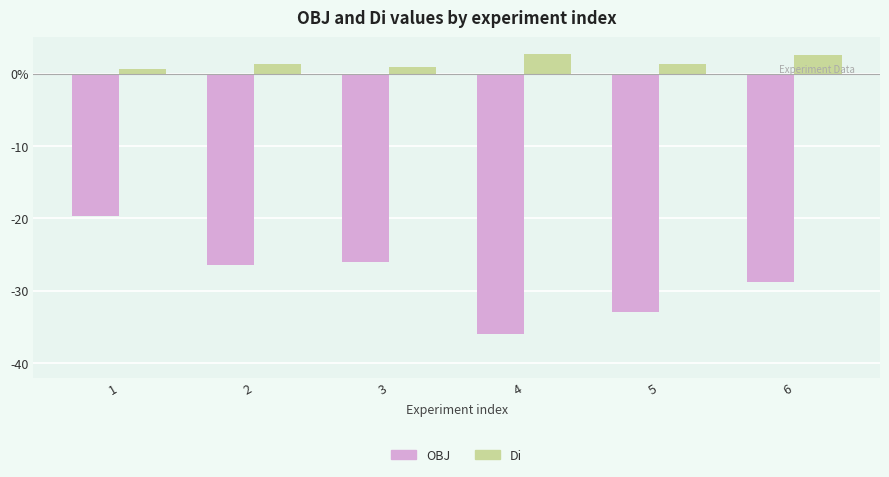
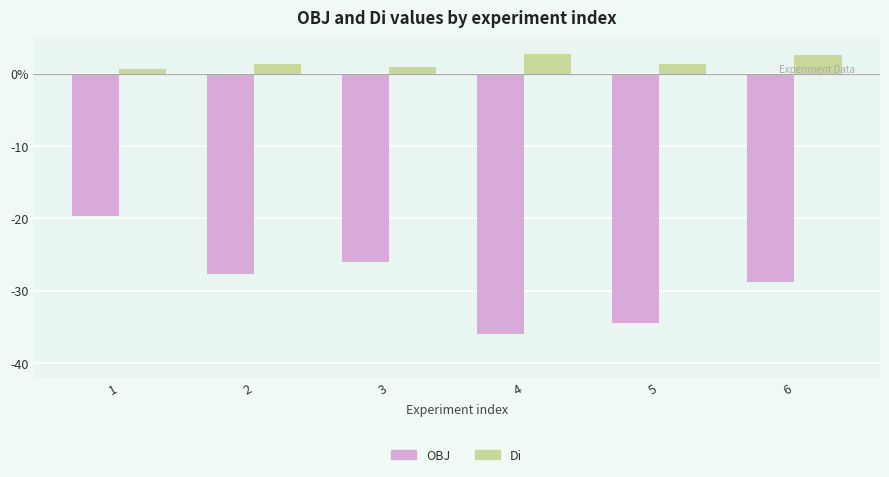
  {
    "OBJ": {
      "1": -20,
-     "2": -26,
+     "2": -28,
      "3": -26,
      "4": -36,
-     "5": -33,
+     "5": -34,
      "6": -29
    },
    "Di": {
      "1": 1,
      "2": 1,
      "3": 1,
      "4": 3,
      "5": 1,
      "6": 3
    }
  }
